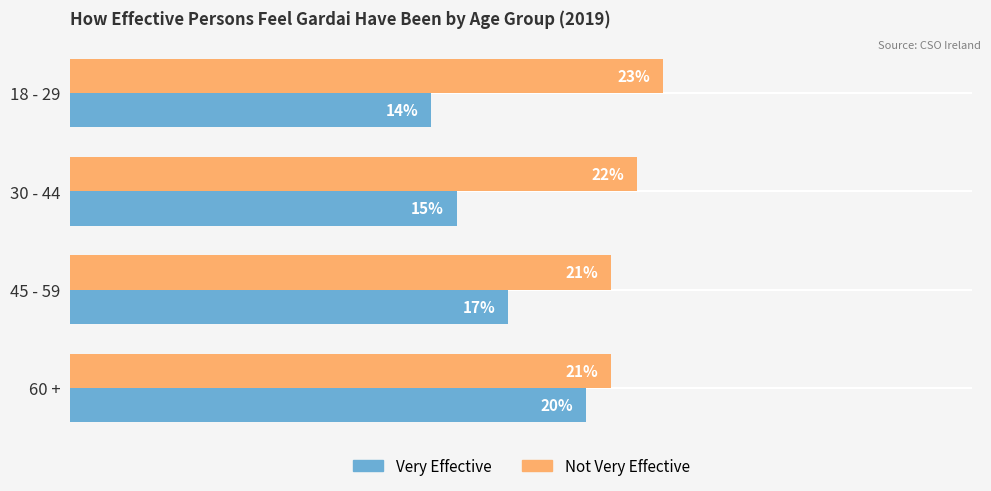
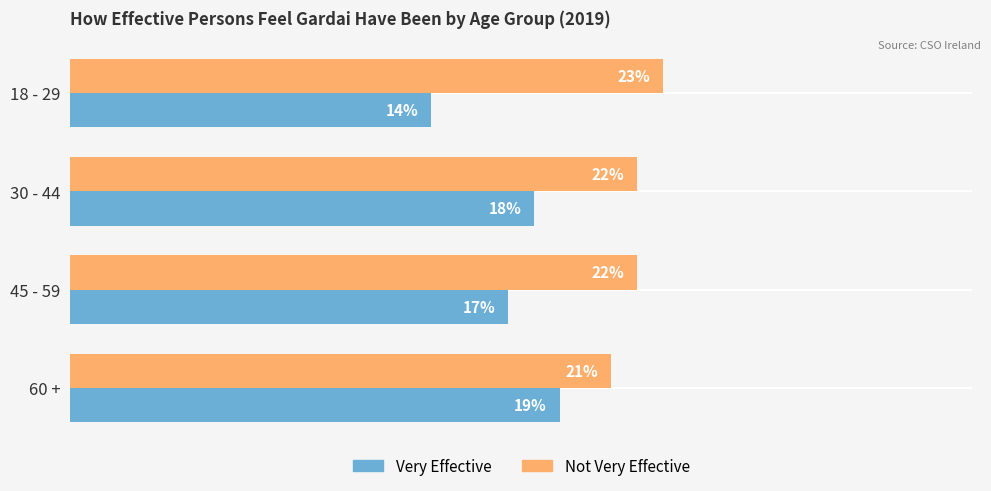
  {
    "Very Effective": {
      "18 - 29": "14%",
-     "30 - 44": "15%",
+     "30 - 44": "18%",
      "45 - 59": "17%",
-     "60 +": "20%"
+     "60 +": "19%"
    },
    "Not Very Effective": {
      "18 - 29": "23%",
      "30 - 44": "22%",
-     "45 - 59": "21%",
+     "45 - 59": "22%",
      "60 +": "21%"
    }
  }
